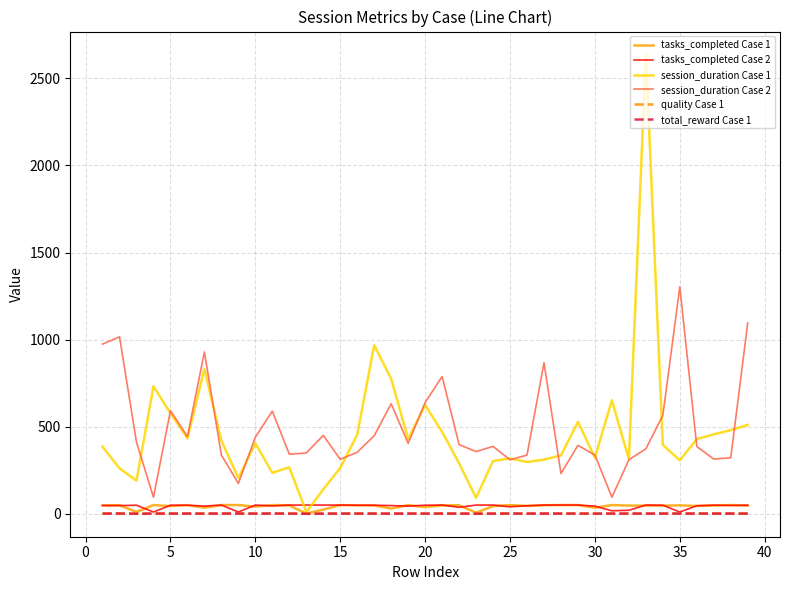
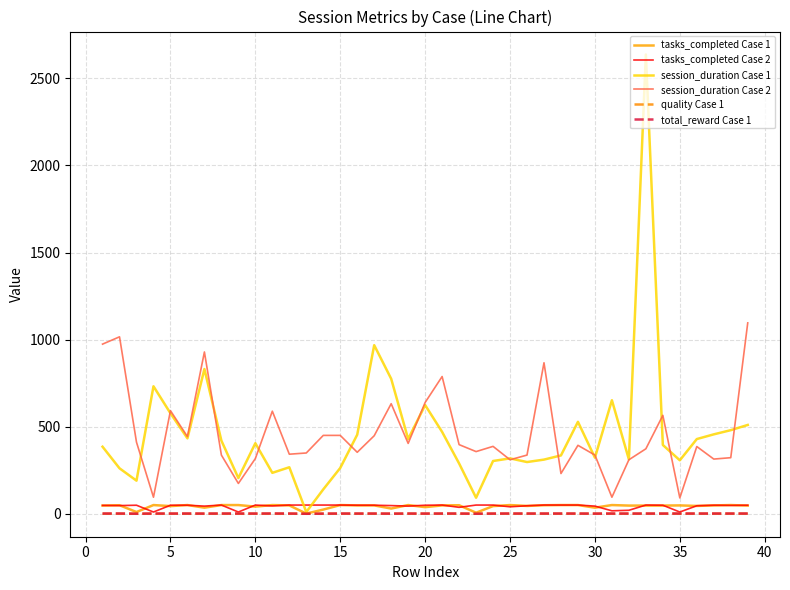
  {
    "session_duration Case 2": {
      "5": 590,
-     "10": 440,
-     "15": 310,
+     "10": 320,
+     "15": 450,
      "20": 640,
      "30": 340,
-     "35": 1300
+     "35": 90
    },
    "total_reward Case 1": {
      "5": 0,
      "10": 0,
      "15": 0,
      "20": 0,
      "25": 0,
      "30": 0
    }
  }
